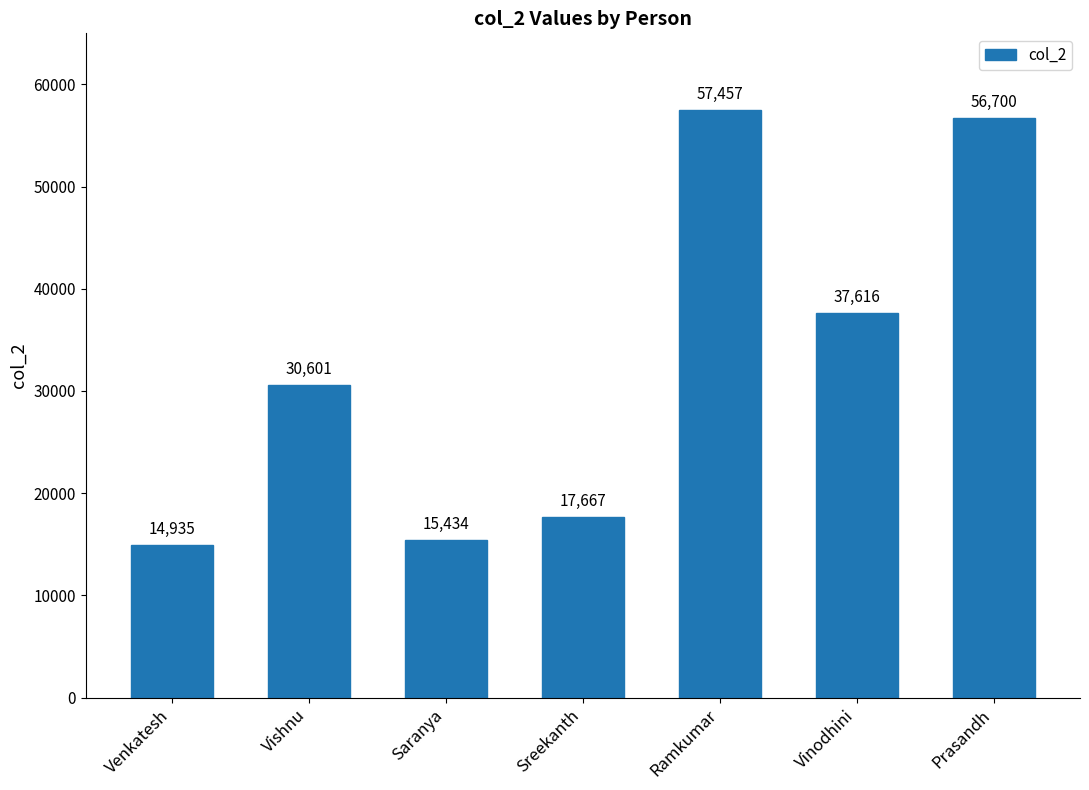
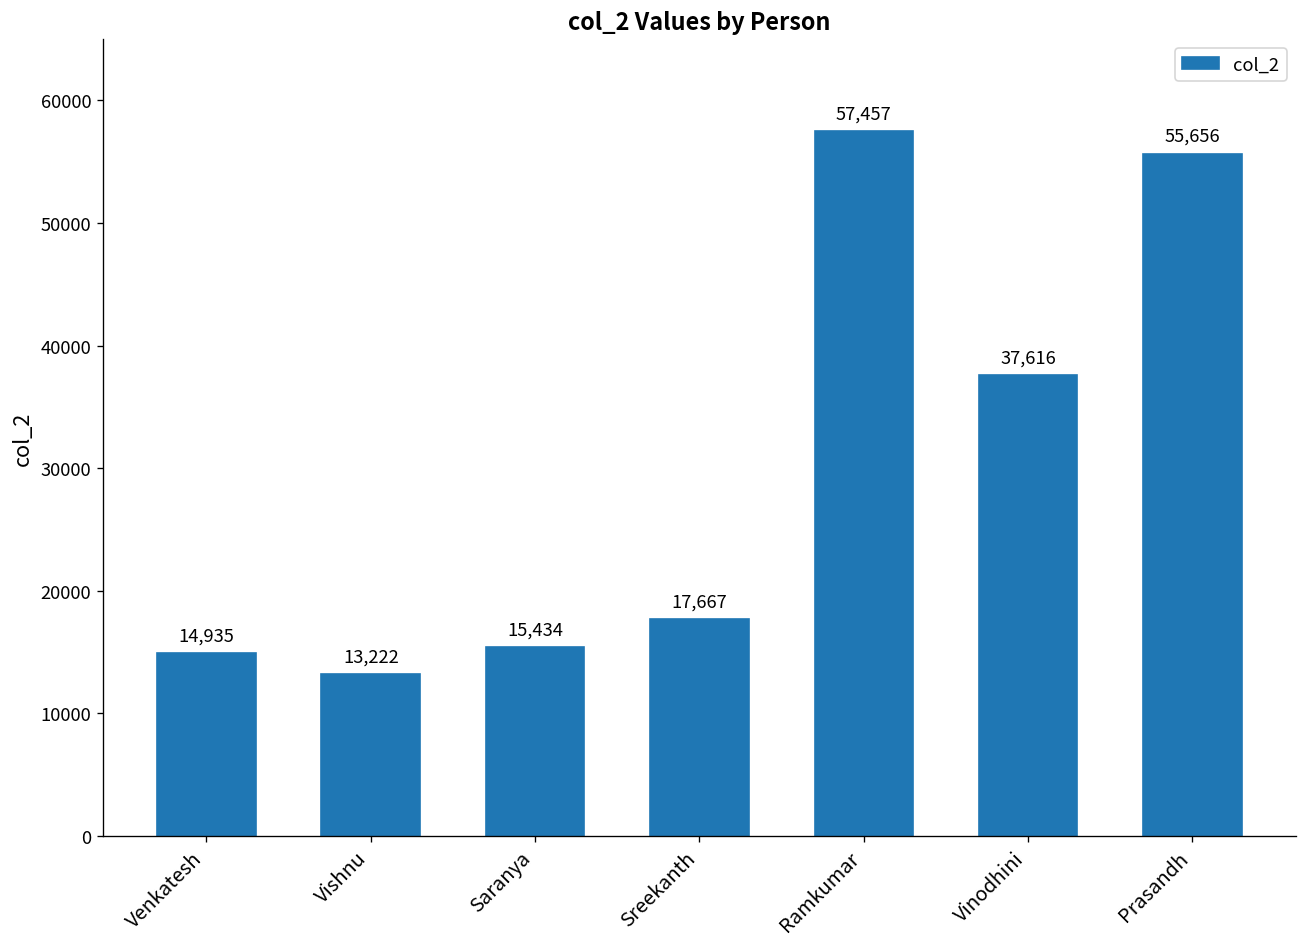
  {
    "Venkatesh": "14,935",
-   "Vishnu": "30,601",
+   "Vishnu": "13,222",
    "Saranya": "15,434",
    "Sreekanth": "17,667",
    "Ramkumar": "57,457",
    "Vinodhini": "37,616",
-   "Prasandh": "56,700"
+   "Prasandh": "55,656"
  }
